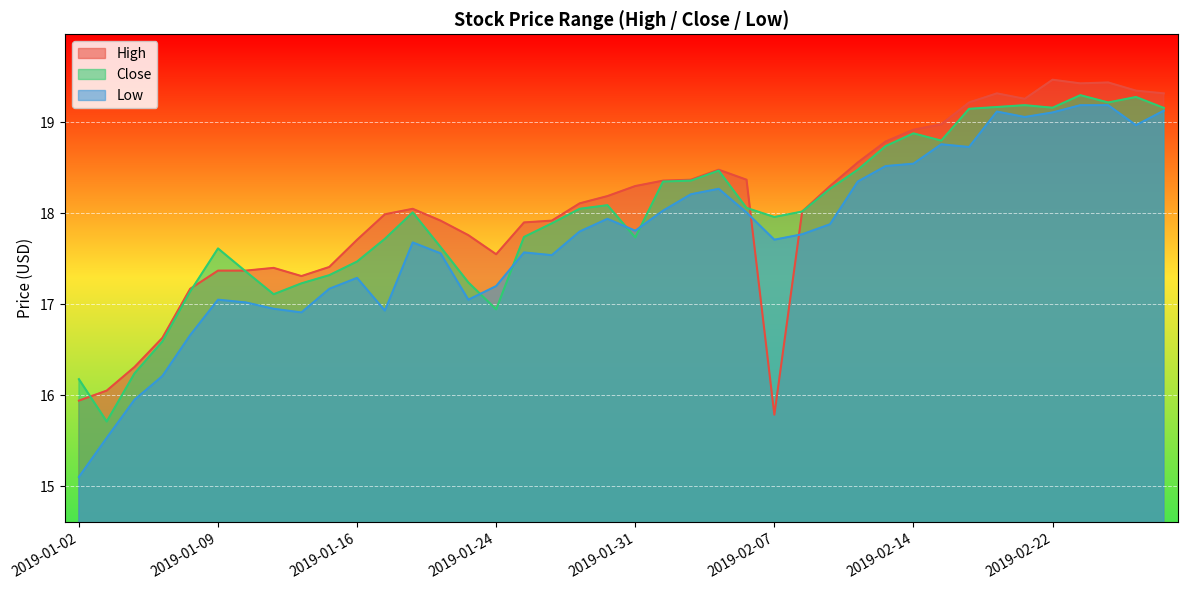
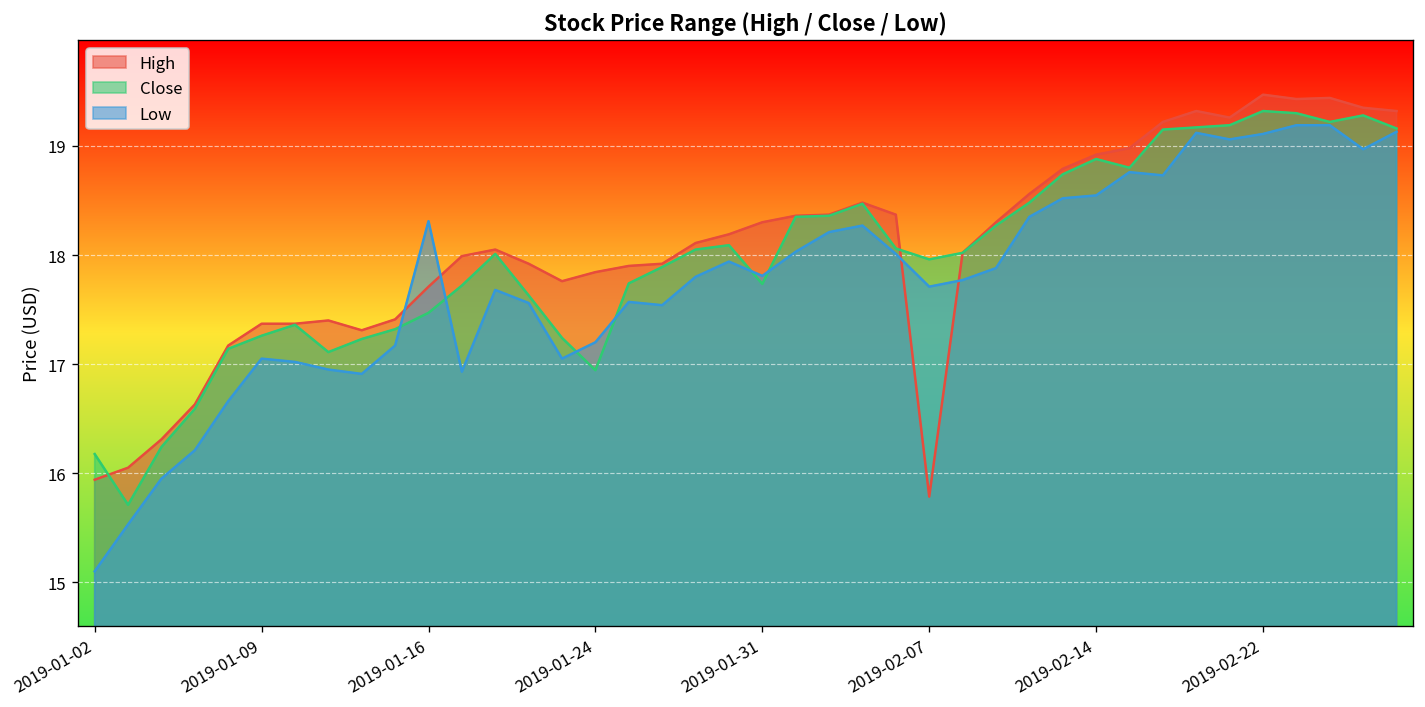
  {
    "High": {
      "2019-01-02": 15.9,
      "2019-01-09": 17.4,
      "2019-01-16": 17.7,
-     "2019-01-24": 17.5,
+     "2019-01-24": 17.8,
      "2019-01-31": 18.3,
      "2019-02-07": 15.8,
      "2019-02-14": 18.9,
      "2019-02-22": 19.5
    },
    "Close": {
      "2019-01-02": 16.2,
-     "2019-01-09": 17.6,
+     "2019-01-09": 17.3,
      "2019-01-16": 17.5,
      "2019-01-24": 16.9,
      "2019-01-31": 17.7,
      "2019-02-07": 18.0,
      "2019-02-14": 18.9,
-     "2019-02-22": 19.2
+     "2019-02-22": 19.3
    },
    "Low": {
      "2019-01-02": 15.1,
      "2019-01-09": 17.0,
-     "2019-01-16": 17.3,
+     "2019-01-16": 18.3,
      "2019-01-24": 17.2,
      "2019-01-31": 17.8,
      "2019-02-07": 17.7,
      "2019-02-14": 18.5,
      "2019-02-22": 19.1
    }
  }
